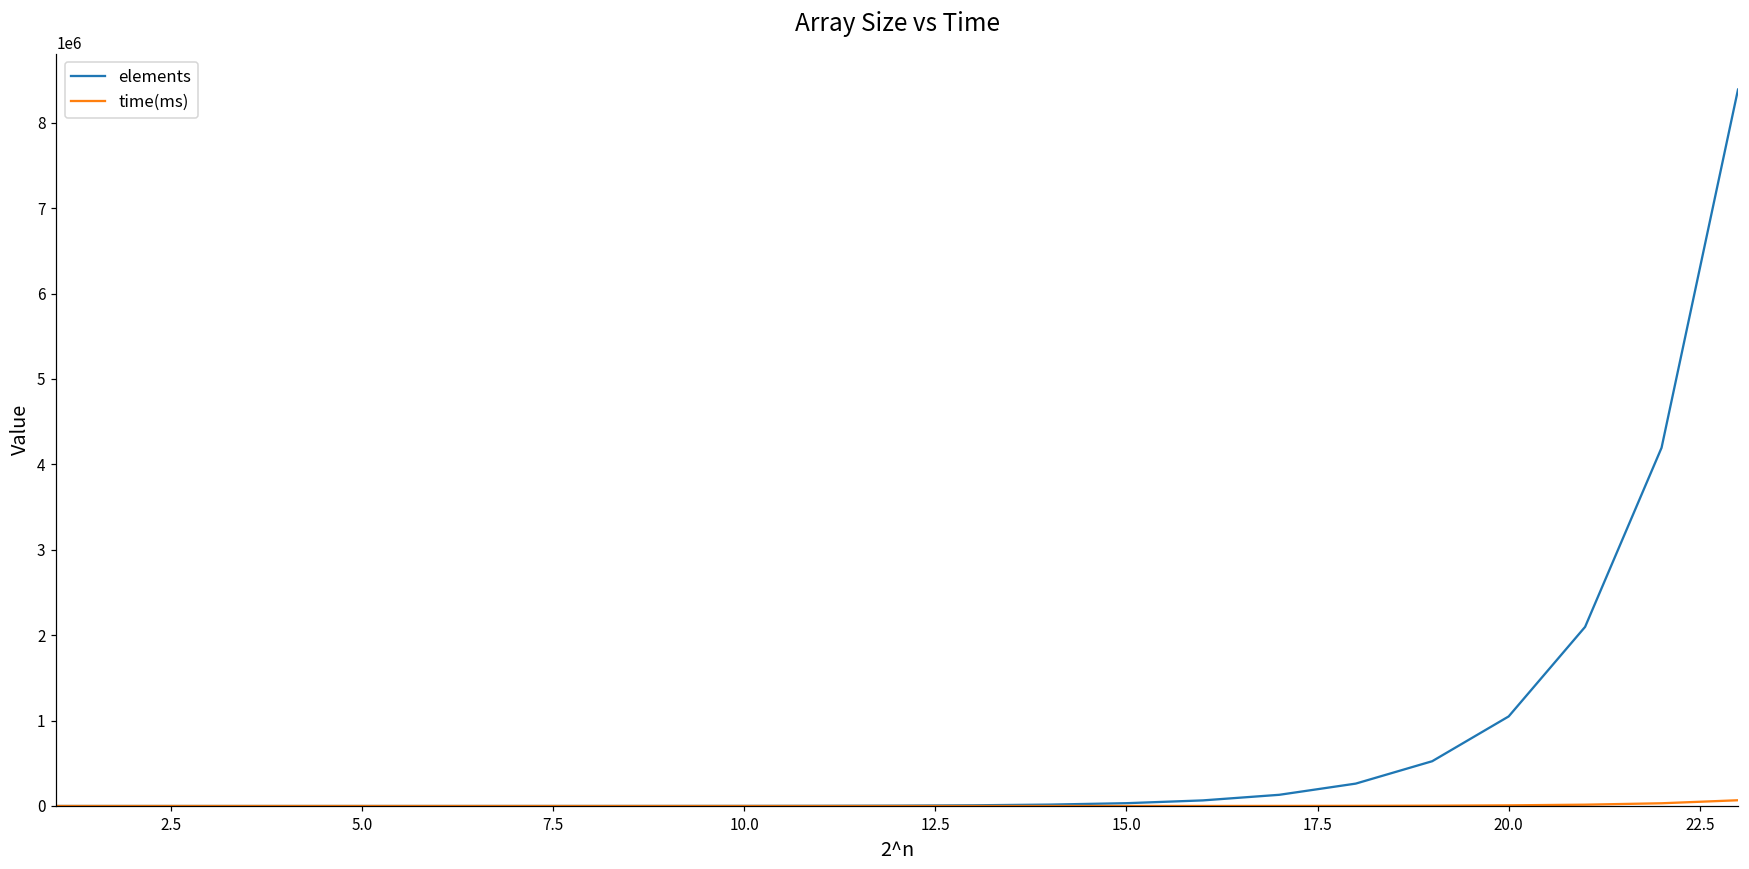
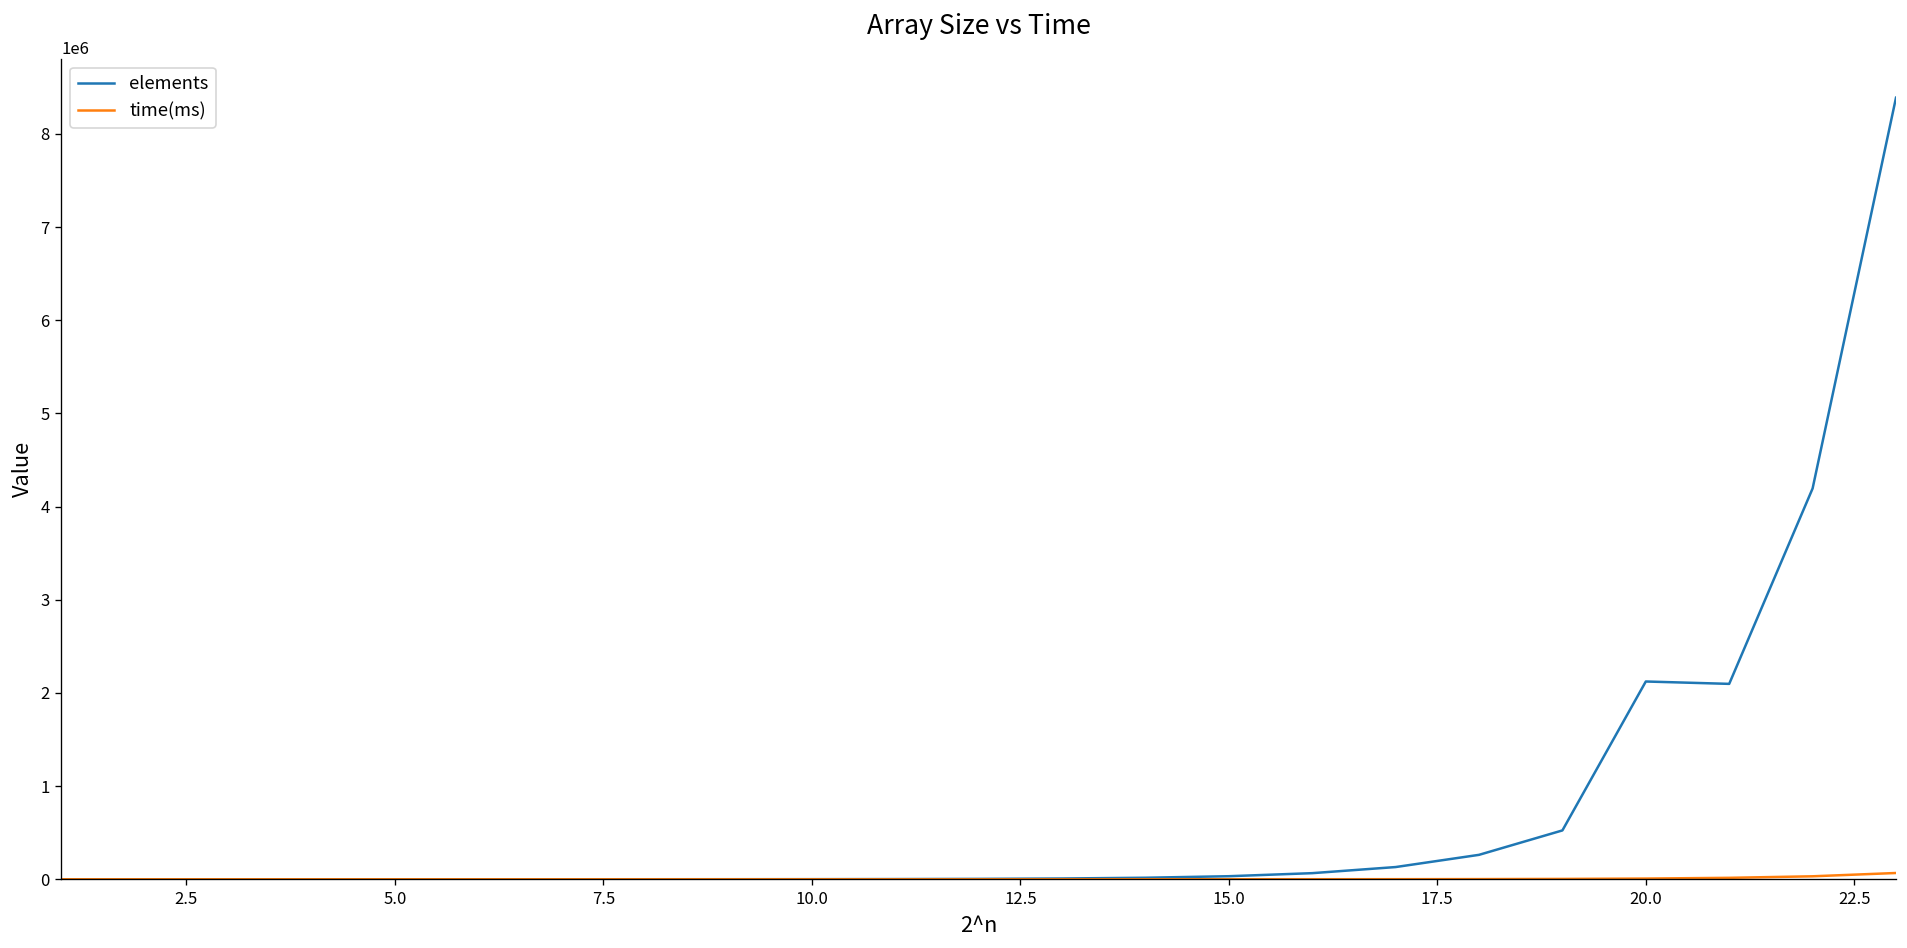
  {
    "elements": {
-     "20.0": 1000000
+     "20.0": 2100000
    },
    "time(ms)": {
      "20.0": 0
    }
  }
